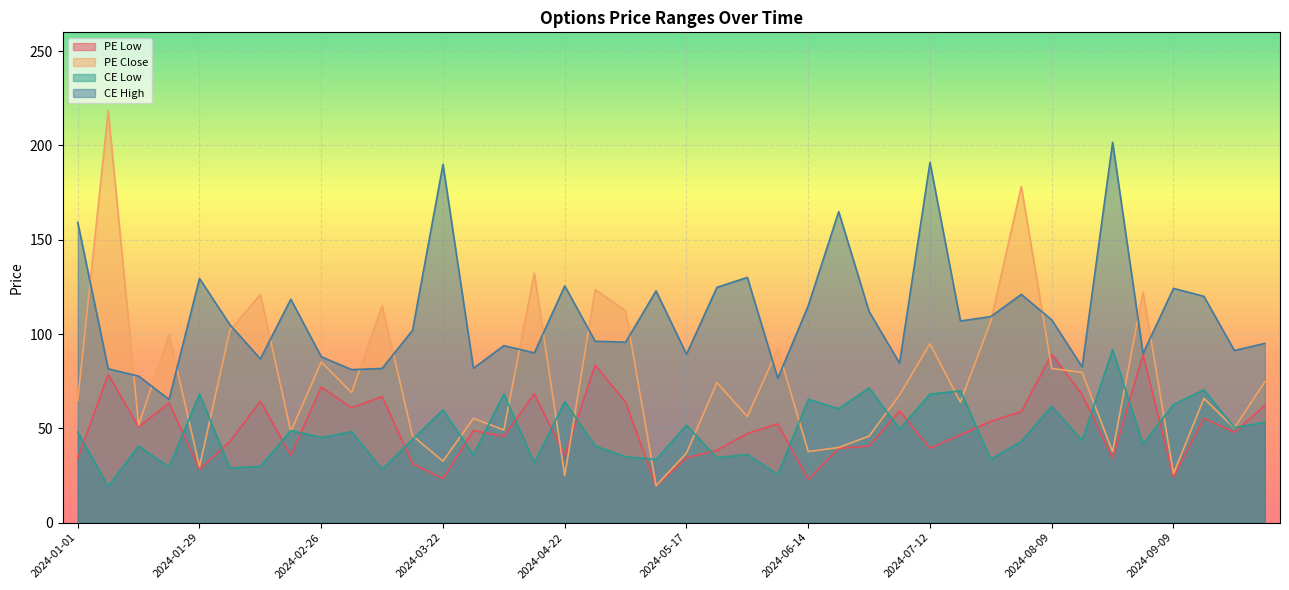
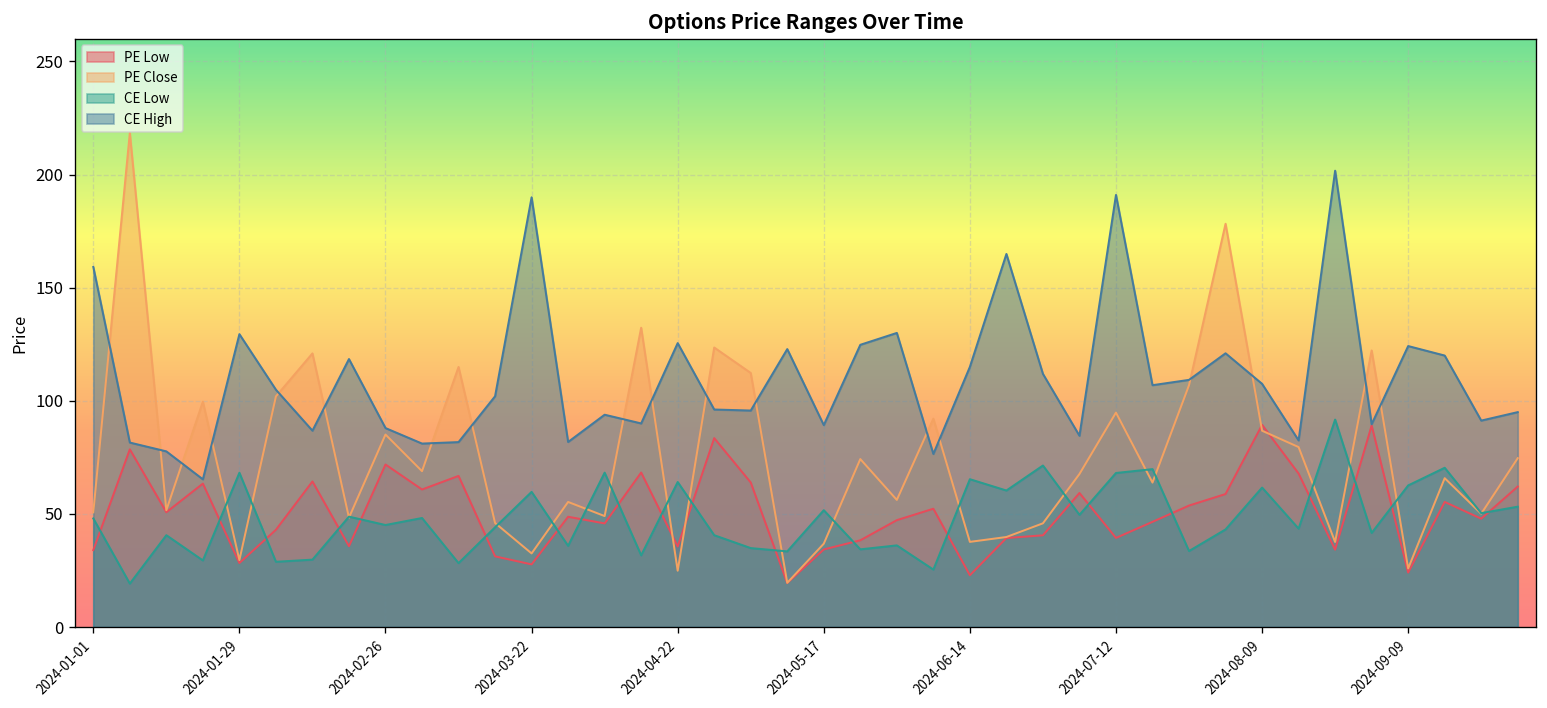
  {
    "PE Low": {
      "2024-01-01": 34,
      "2024-02-26": 72,
-     "2024-03-22": 23,
+     "2024-03-22": 28,
      "2024-04-22": 36,
      "2024-05-17": 34,
      "2024-06-14": 23,
      "2024-07-12": 39,
      "2024-08-09": 89,
      "2024-09-09": 24
    },
    "PE Close": {
-     "2024-01-01": 65,
+     "2024-01-01": 51,
      "2024-02-26": 85,
      "2024-03-22": 33,
      "2024-04-22": 25,
      "2024-05-17": 37,
      "2024-06-14": 38,
      "2024-07-12": 95,
-     "2024-08-09": 82,
+     "2024-08-09": 87,
      "2024-09-09": 26
    }
  }
